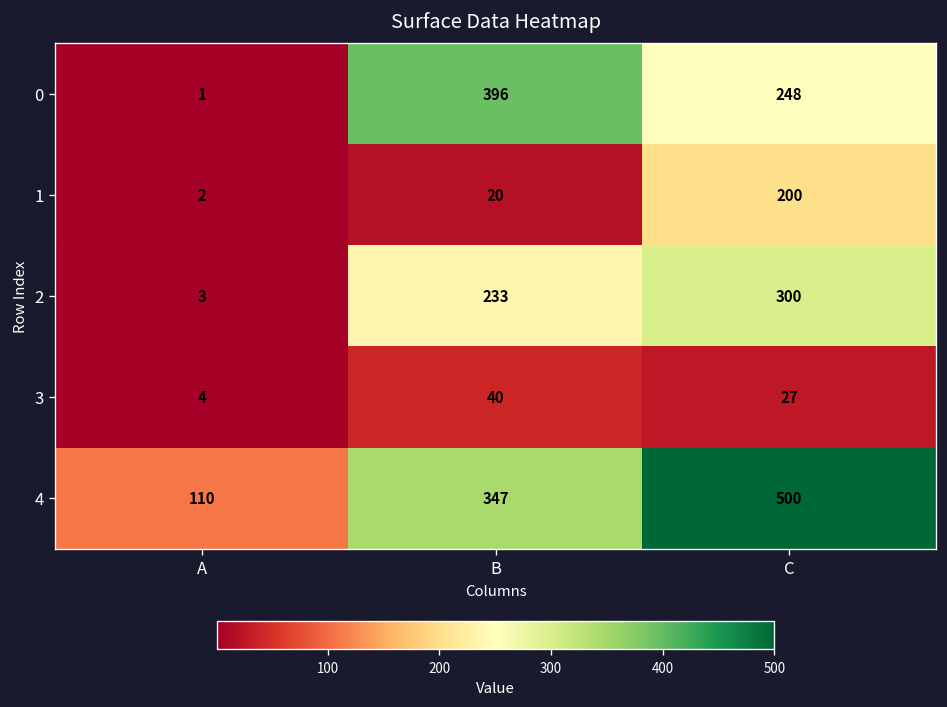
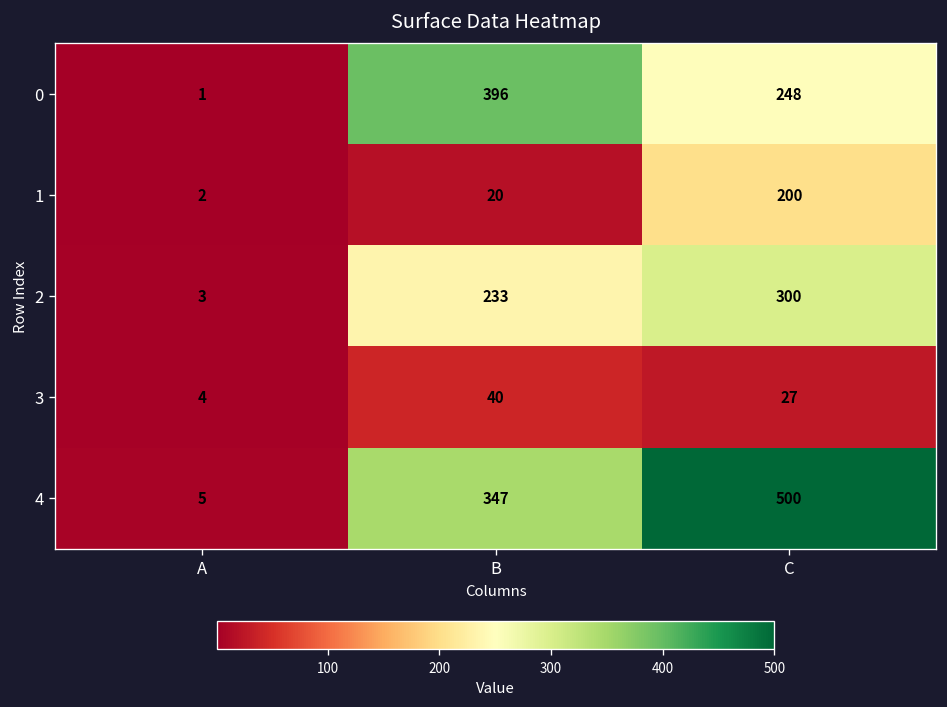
  {
    "0": {
      "A": 1,
      "B": 396,
      "C": 248
    },
    "1": {
      "A": 2,
      "B": 20,
      "C": 200
    },
    "2": {
      "A": 3,
      "B": 233,
      "C": 300
    },
    "3": {
      "A": 4,
      "B": 40,
      "C": 27
    },
    "4": {
-     "A": 110,
+     "A": 5,
      "B": 347,
      "C": 500
    }
  }
